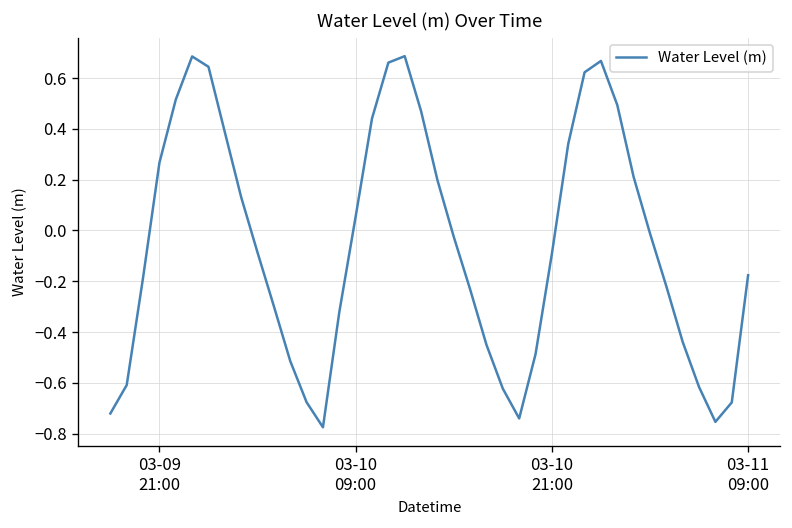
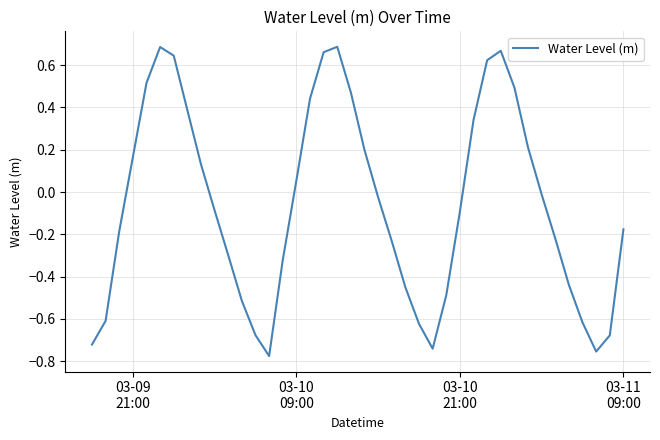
  {
-   "03-09 21:00": 0.27,
+   "03-09 21:00": 0.16,
    "03-10 09:00": 0.05,
    "03-10 21:00": -0.09,
    "03-11 09:00": -0.18
  }
